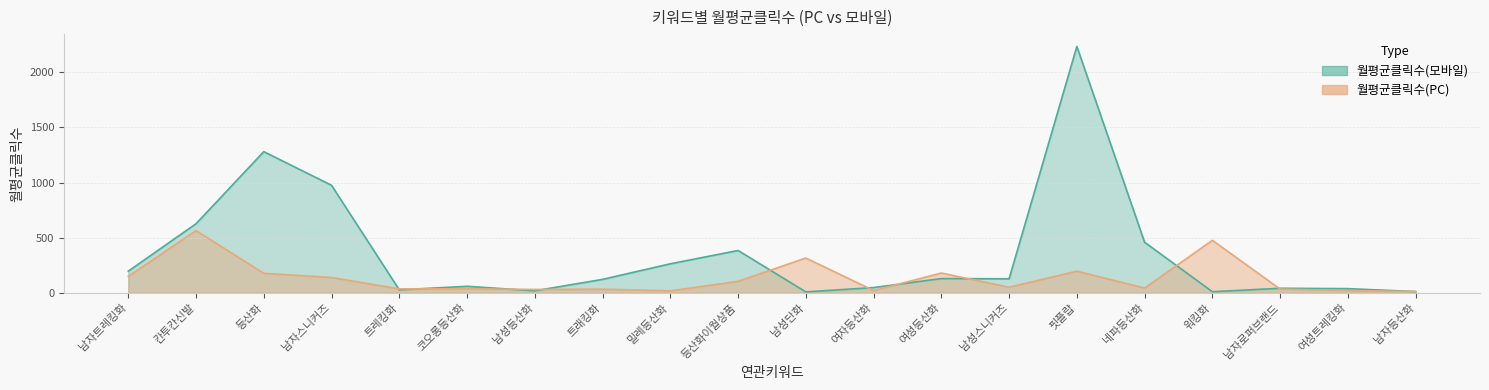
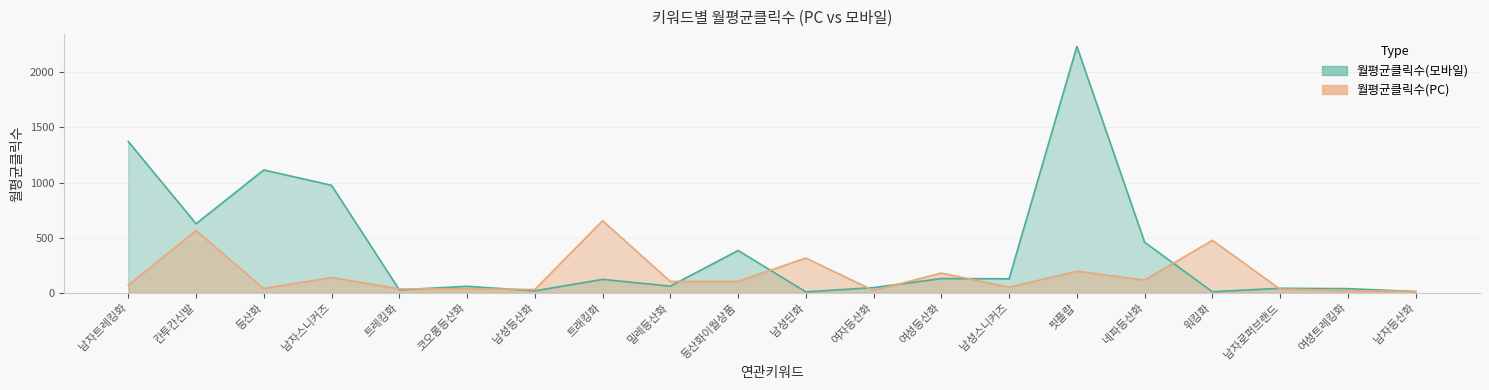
  {
    "월평균클릭수(모바일)": {
-     "남자트레킹화": 200,
+     "남자트레킹화": 1370,
      "칸투칸신발": 630,
-     "등산화": 1280,
+     "등산화": 1110,
      "남자스니커즈": 970,
      "트래킹화": 120,
-     "밀레등산화": 260,
+     "밀레등산화": 60,
      "등산화이월상품": 380,
      "남성단화": 10,
      "여자등산화": 50,
      "여성등산화": 130,
      "남성스니커즈": 130,
      "핏플랍": 2230,
      "네파등산화": 460,
      "워킹화": 10
    },
    "월평균클릭수(PC)": {
-     "남자트레킹화": 150,
+     "남자트레킹화": 70,
      "칸투칸신발": 560,
-     "등산화": 180,
+     "등산화": 40,
      "남자스니커즈": 140,
-     "트래킹화": 30,
-     "밀레등산화": 20,
+     "트래킹화": 650,
+     "밀레등산화": 100,
      "등산화이월상품": 100,
      "남성단화": 320,
      "여자등산화": 20,
      "여성등산화": 180,
      "남성스니커즈": 50,
      "핏플랍": 200,
-     "네파등산화": 40,
+     "네파등산화": 120,
      "워킹화": 480
    }
  }
